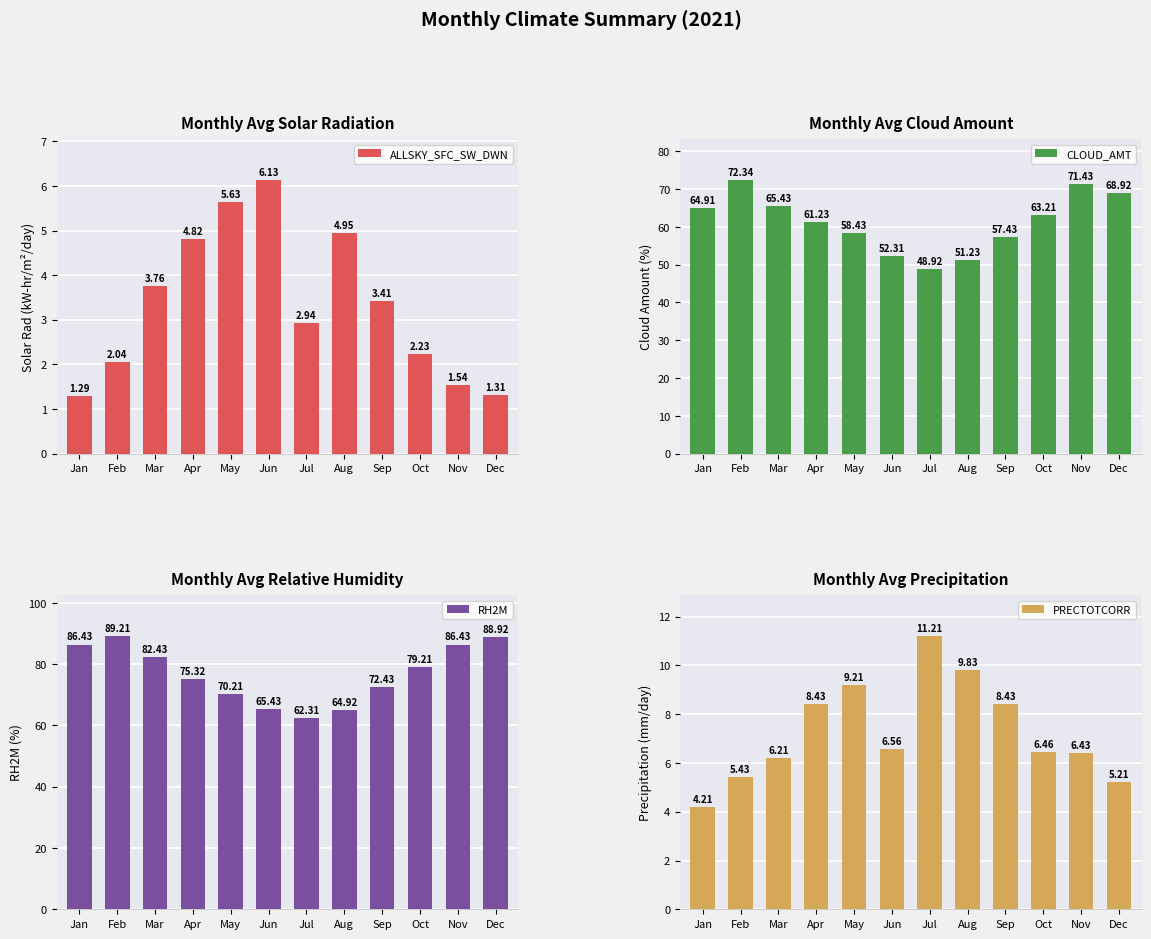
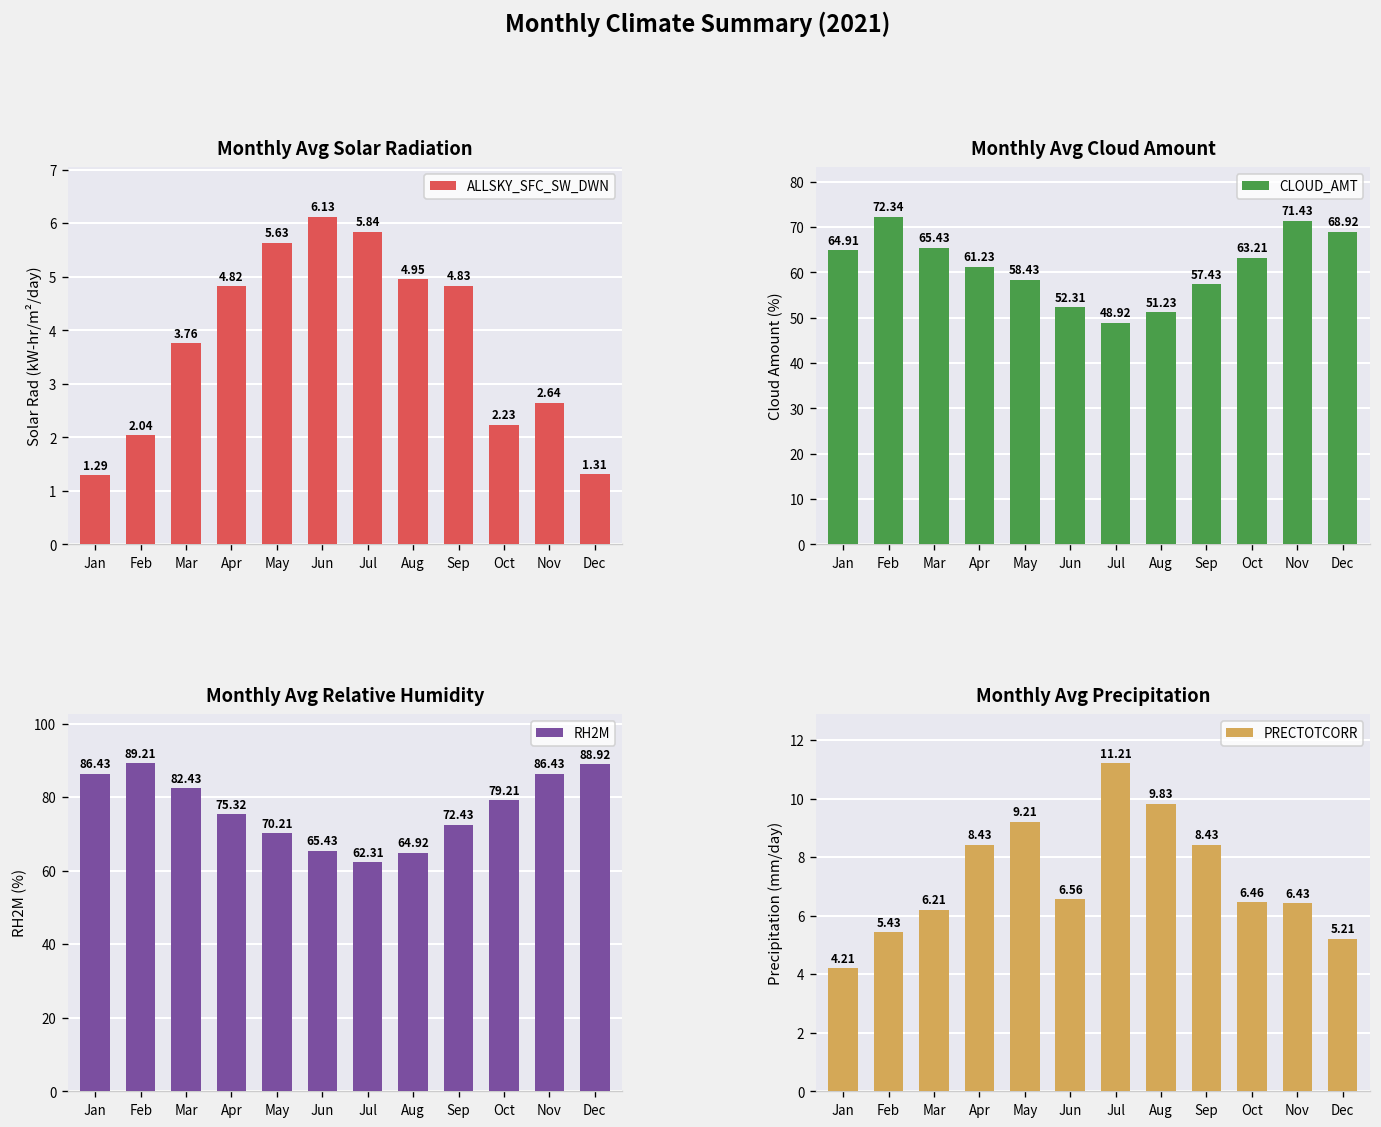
  {
    "Monthly Avg Solar Radiation": {
      "Jan": 1.29,
      "Feb": 2.04,
      "Mar": 3.76,
      "Apr": 4.82,
      "May": 5.63,
      "Jun": 6.13,
-     "Jul": 2.94,
+     "Jul": 5.84,
      "Aug": 4.95,
-     "Sep": 3.41,
+     "Sep": 4.83,
      "Oct": 2.23,
-     "Nov": 1.54,
+     "Nov": 2.64,
      "Dec": 1.31
    },
    "Monthly Avg Cloud Amount": {
      "Jan": 64.91,
      "Feb": 72.34,
      "Mar": 65.43,
      "Apr": 61.23,
      "May": 58.43,
      "Jun": 52.31,
      "Jul": 48.92,
      "Aug": 51.23,
      "Sep": 57.43,
      "Oct": 63.21,
      "Nov": 71.43,
      "Dec": 68.92
    },
    "Monthly Avg Relative Humidity": {
      "Jan": 86.43,
      "Feb": 89.21,
      "Mar": 82.43,
      "Apr": 75.32,
      "May": 70.21,
      "Jun": 65.43,
      "Jul": 62.31,
      "Aug": 64.92,
      "Sep": 72.43,
      "Oct": 79.21,
      "Nov": 86.43,
      "Dec": 88.92
    },
    "Monthly Avg Precipitation": {
      "Jan": 4.21,
      "Feb": 5.43,
      "Mar": 6.21,
      "Apr": 8.43,
      "May": 9.21,
      "Jun": 6.56,
      "Jul": 11.21,
      "Aug": 9.83,
      "Sep": 8.43,
      "Oct": 6.46,
      "Nov": 6.43,
      "Dec": 5.21
    }
  }
